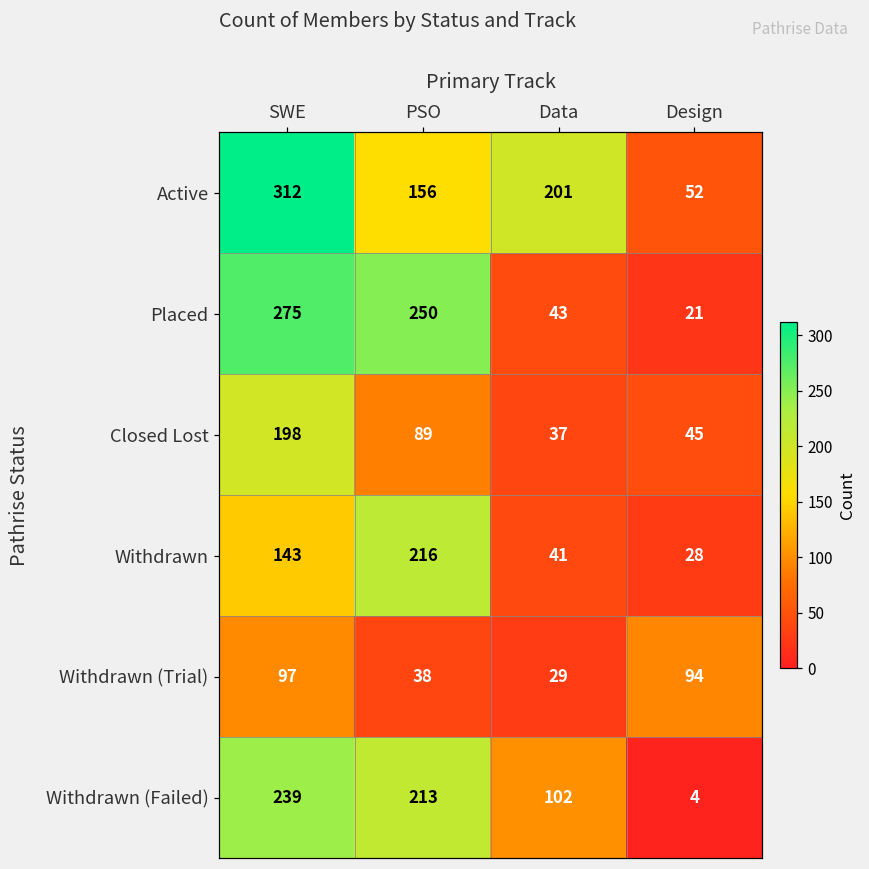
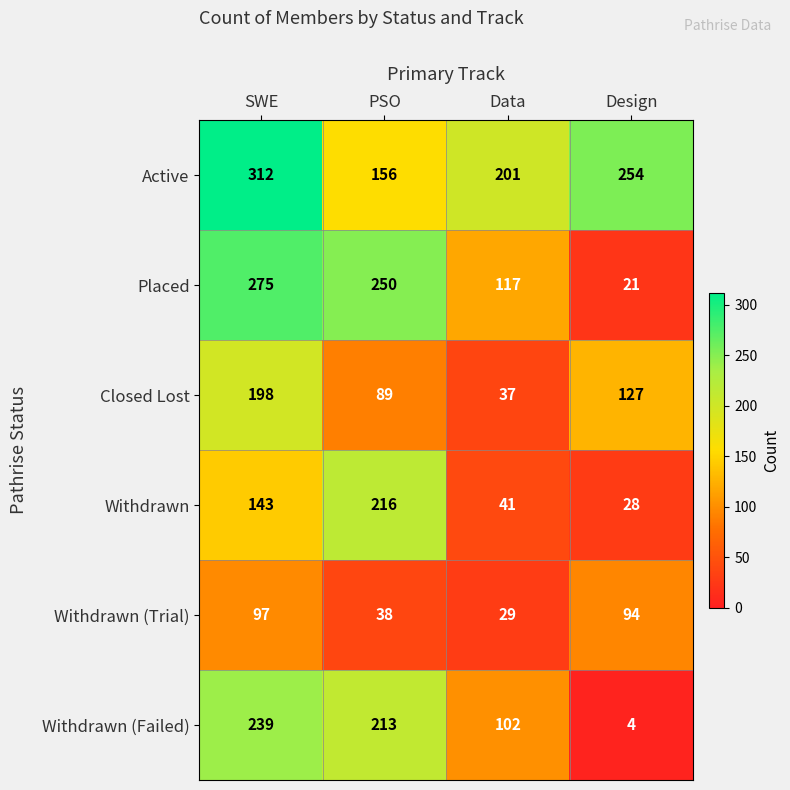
  {
    "Active": {
      "SWE": 312,
      "PSO": 156,
      "Data": 201,
-     "Design": 52
+     "Design": 254
    },
    "Placed": {
      "SWE": 275,
      "PSO": 250,
-     "Data": 43,
+     "Data": 117,
      "Design": 21
    },
    "Closed Lost": {
      "SWE": 198,
      "PSO": 89,
      "Data": 37,
-     "Design": 45
+     "Design": 127
    },
    "Withdrawn": {
      "SWE": 143,
      "PSO": 216,
      "Data": 41,
      "Design": 28
    },
    "Withdrawn (Trial)": {
      "SWE": 97,
      "PSO": 38,
      "Data": 29,
      "Design": 94
    },
    "Withdrawn (Failed)": {
      "SWE": 239,
      "PSO": 213,
      "Data": 102,
      "Design": 4
    }
  }
